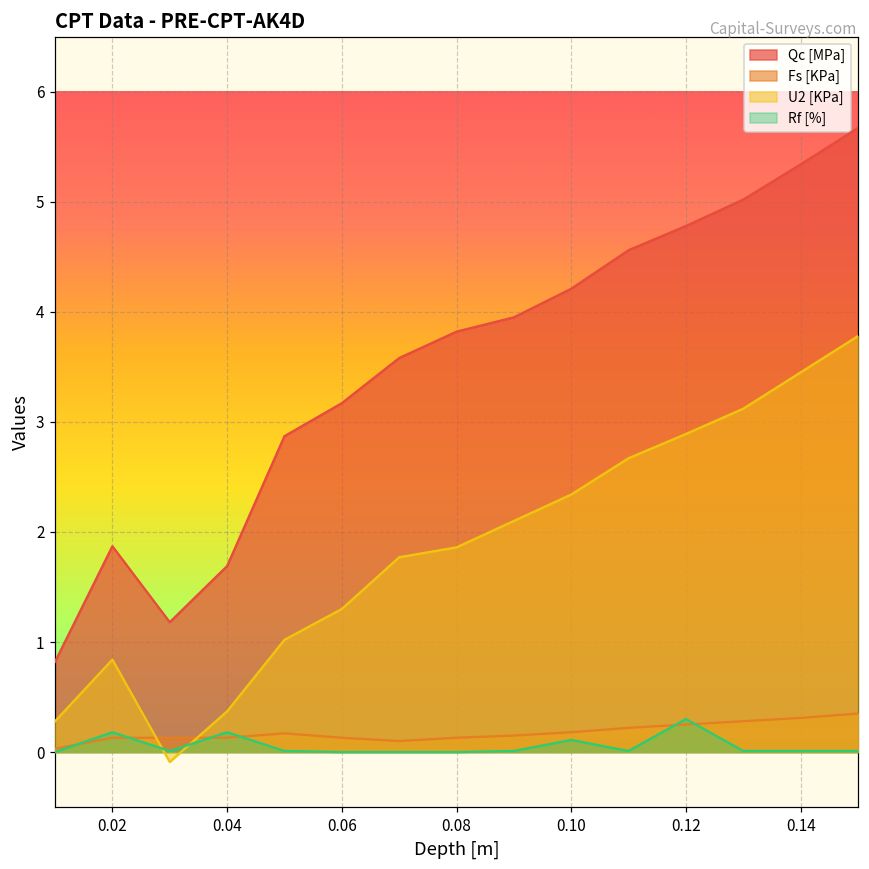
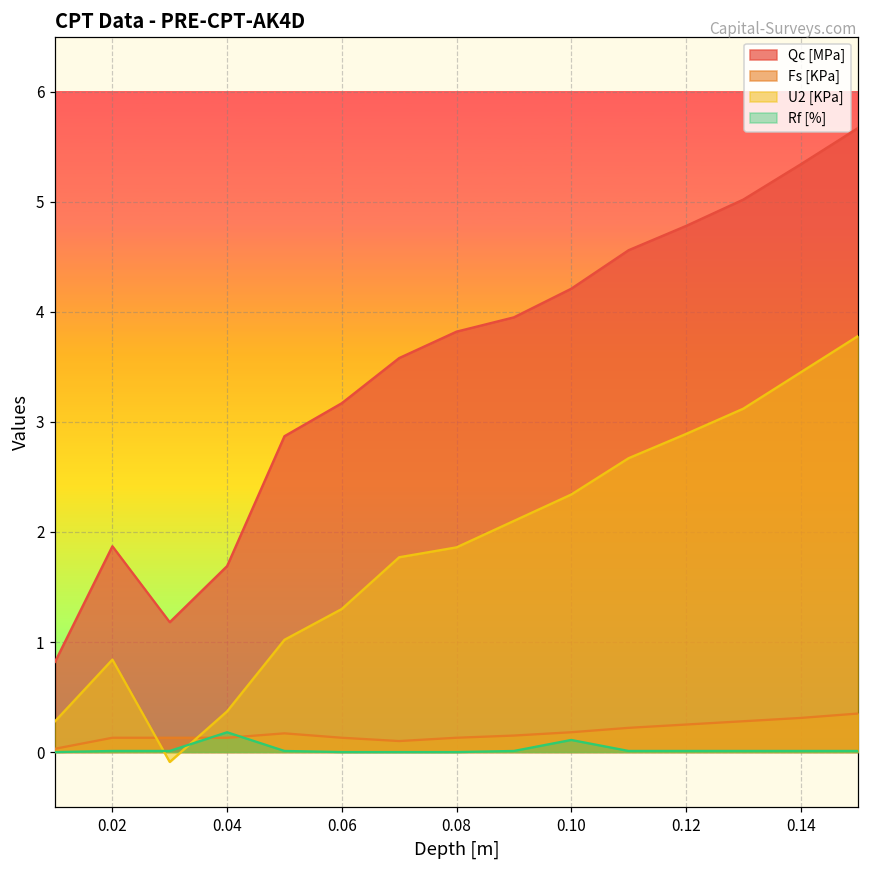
  {
    "Rf [%]": {
-     "0.02": 0.18,
+     "0.02": 0.01,
      "0.04": 0.18,
      "0.06": 0.00,
      "0.08": 0.00,
      "0.10": 0.11,
-     "0.12": 0.30,
+     "0.12": 0.01,
      "0.14": 0.01
    }
  }
